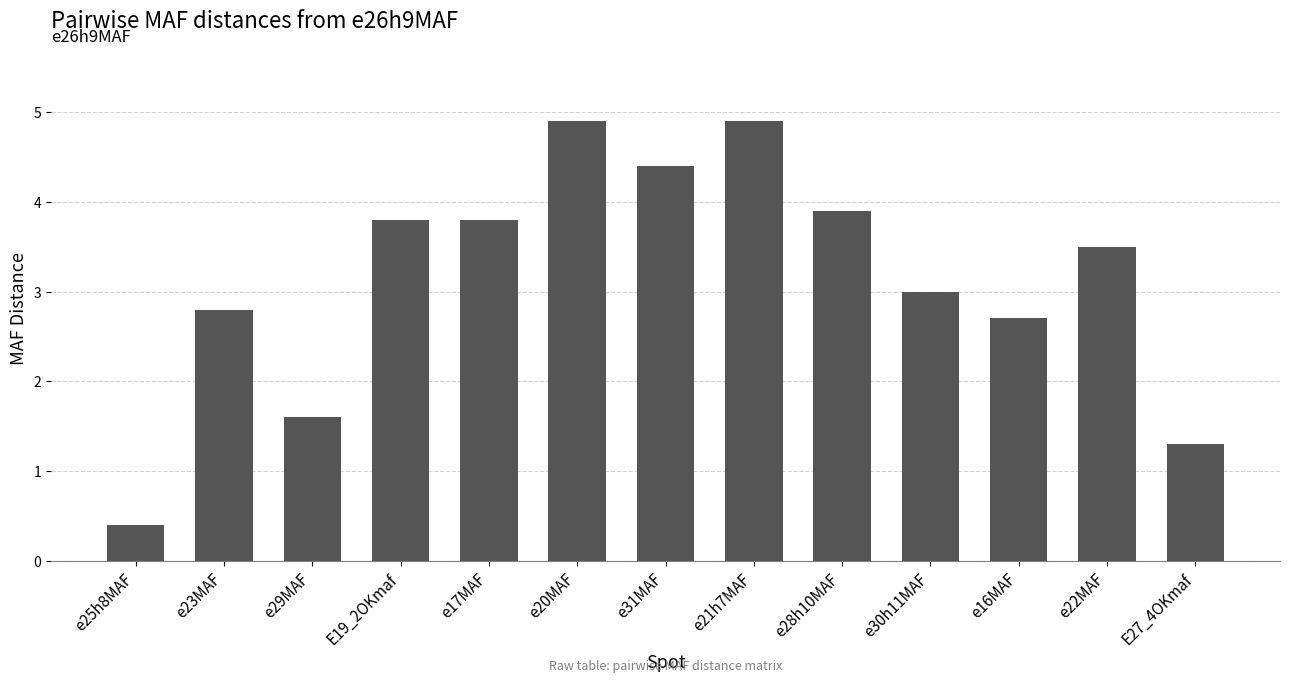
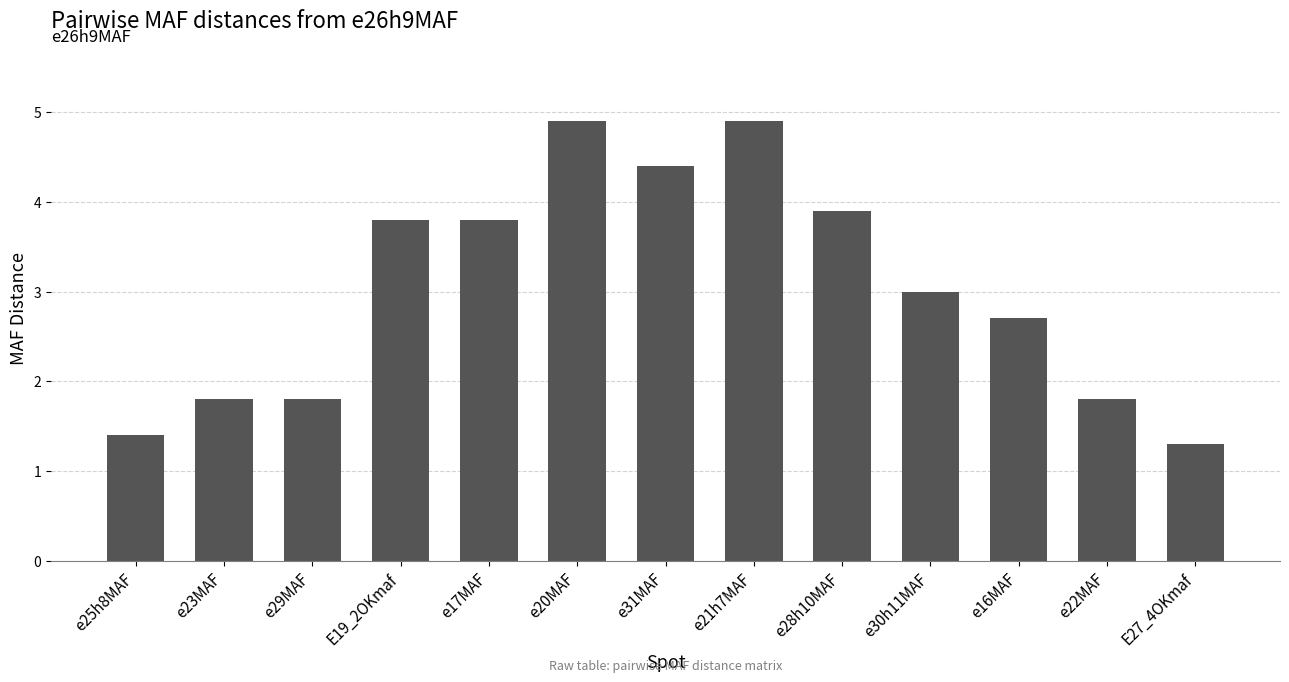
  {
-   "e25h8MAF": 0.4,
-   "e23MAF": 2.8,
-   "e29MAF": 1.6,
+   "e25h8MAF": 1.4,
+   "e23MAF": 1.8,
+   "e29MAF": 1.8,
    "E19_2OKmaf": 3.8,
    "e17MAF": 3.8,
    "e20MAF": 4.9,
    "e31MAF": 4.4,
    "e21h7MAF": 4.9,
    "e28h10MAF": 3.9,
    "e30h11MAF": 3.0,
    "e16MAF": 2.7,
-   "e22MAF": 3.5,
+   "e22MAF": 1.8,
    "E27_4OKmaf": 1.3
  }
